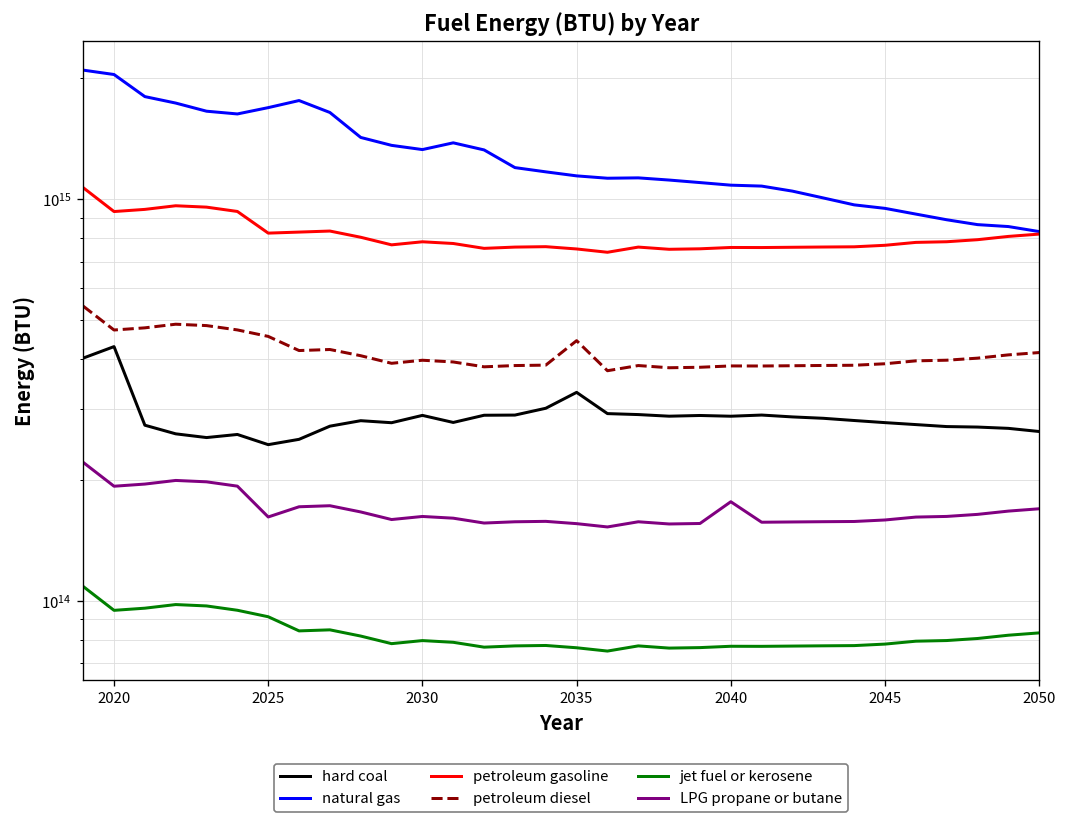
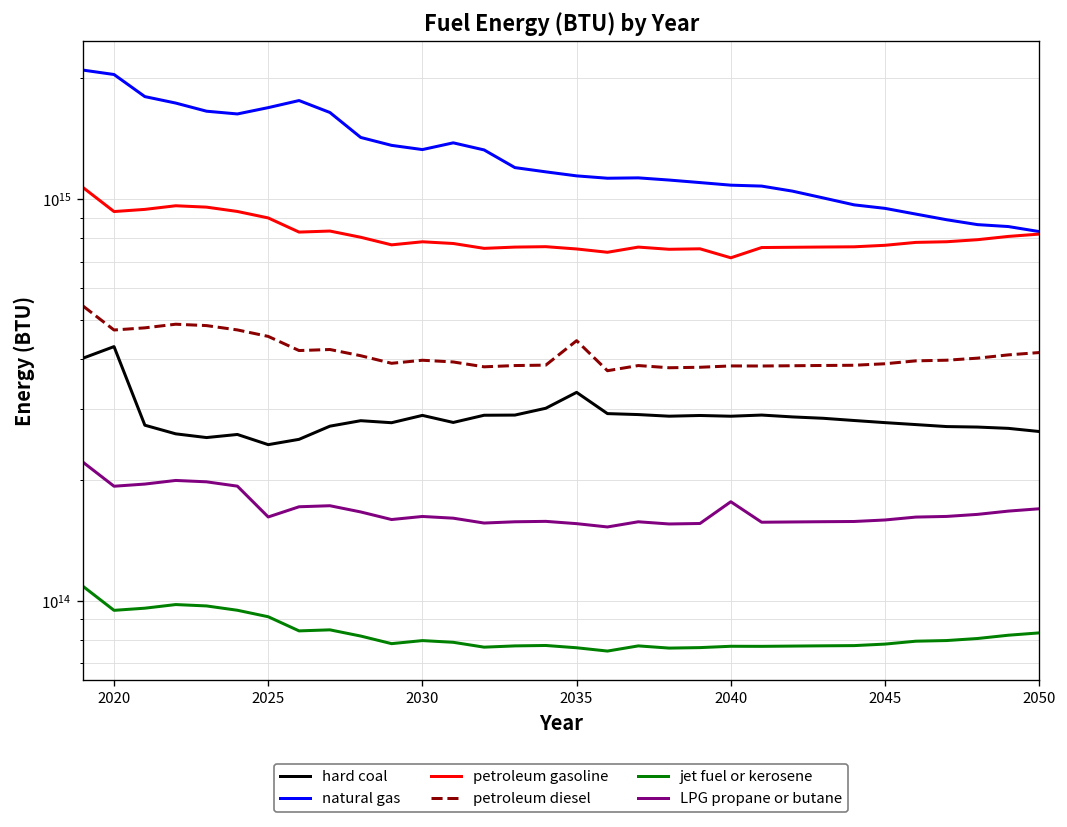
  {
    "hard coal": {
      "2020": 430000000000000,
      "2025": 250000000000000,
      "2030": 290000000000000,
      "2035": 330000000000000,
      "2040": 290000000000000,
      "2045": 280000000000000,
      "2050": 260000000000000
    },
    "natural gas": {
      "2020": 2000000000000000,
      "2025": 1700000000000000,
      "2030": 1330000000000000,
      "2035": 1140000000000000,
      "2040": 1080000000000000,
      "2045": 950000000000000
    },
    "petroleum gasoline": {
      "2020": 930000000000000,
-     "2025": 820000000000000,
+     "2025": 900000000000000,
      "2030": 780000000000000,
      "2035": 750000000000000,
-     "2040": 760000000000000,
+     "2040": 720000000000000,
      "2045": 770000000000000
    },
    "petroleum diesel": {
      "2020": 470000000000000,
      "2025": 460000000000000,
      "2030": 400000000000000,
      "2035": 440000000000000,
      "2040": 380000000000000,
      "2045": 390000000000000,
      "2050": 420000000000000
    },
    "jet fuel or kerosene": {
      "2020": 95000000000000,
      "2025": 91000000000000,
      "2030": 80000000000000,
      "2035": 77000000000000,
      "2040": 77000000000000,
      "2045": 78000000000000,
      "2050": 83000000000000
    },
    "LPG propane or butane": {
      "2020": 190000000000000,
      "2025": 160000000000000,
      "2030": 160000000000000,
      "2035": 160000000000000,
      "2040": 180000000000000,
      "2045": 160000000000000,
      "2050": 170000000000000
    }
  }
